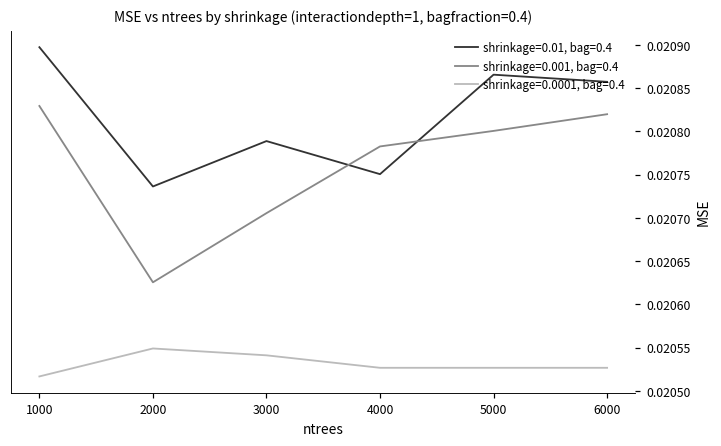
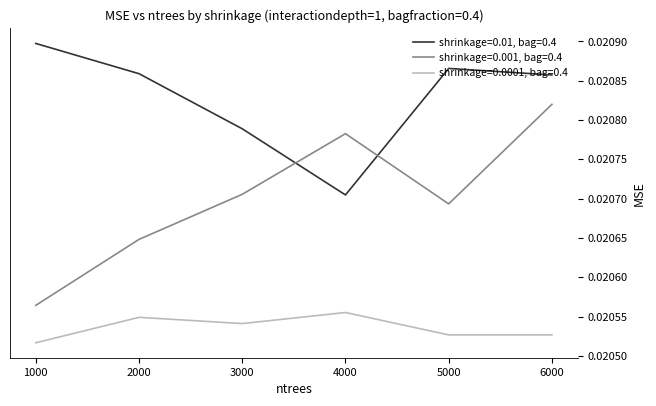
  {
    "shrinkage=0.01, bag=0.4": {
      "1000": 0.02090,
-     "2000": 0.02074,
+     "2000": 0.02086,
      "3000": 0.02079,
-     "4000": 0.02075,
+     "4000": 0.02070,
      "5000": 0.02087,
      "6000": 0.02086
    },
    "shrinkage=0.001, bag=0.4": {
-     "1000": 0.02083,
-     "2000": 0.02063,
+     "1000": 0.02056,
+     "2000": 0.02065,
      "3000": 0.02071,
      "4000": 0.02078,
-     "5000": 0.02080,
+     "5000": 0.02069,
      "6000": 0.02082
    },
    "shrinkage=0.0001, bag=0.4": {
      "1000": 0.02052,
      "2000": 0.02055,
      "3000": 0.02054,
-     "4000": 0.02053,
+     "4000": 0.02056,
      "5000": 0.02053,
      "6000": 0.02053
    }
  }
